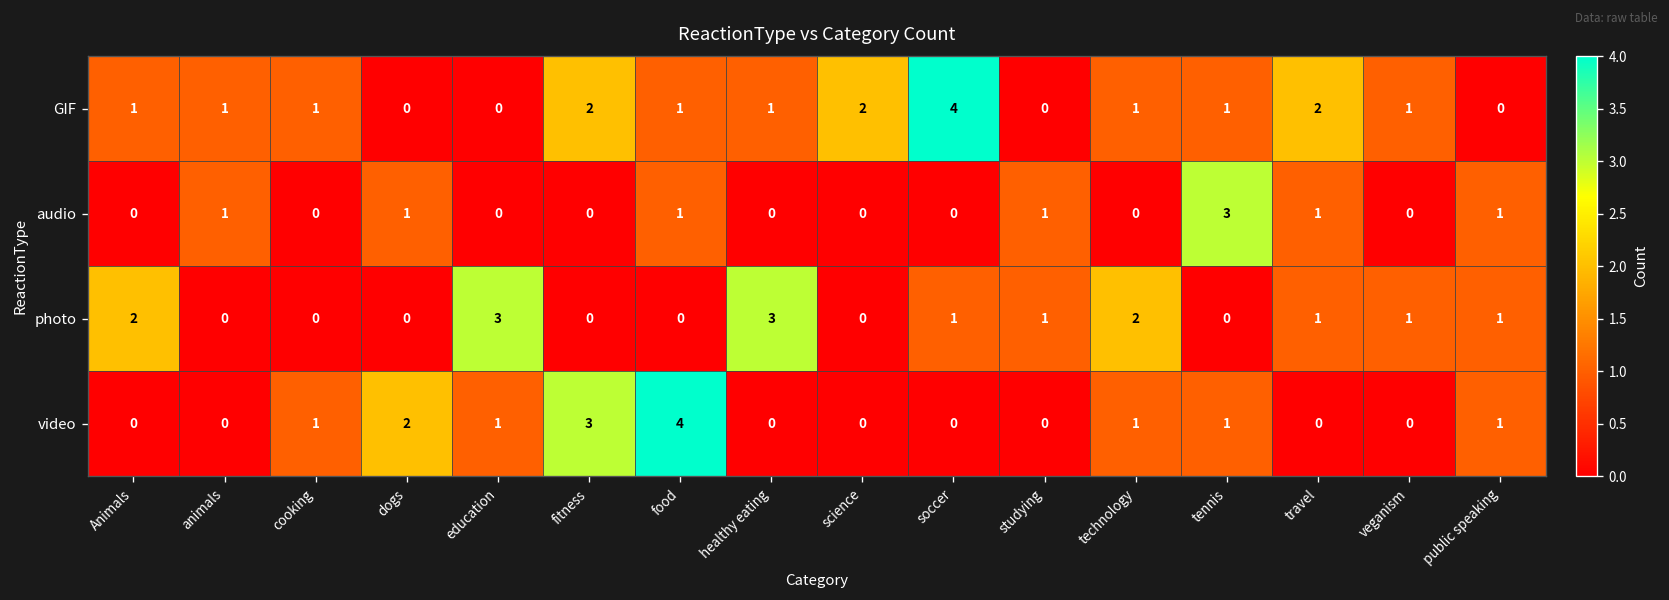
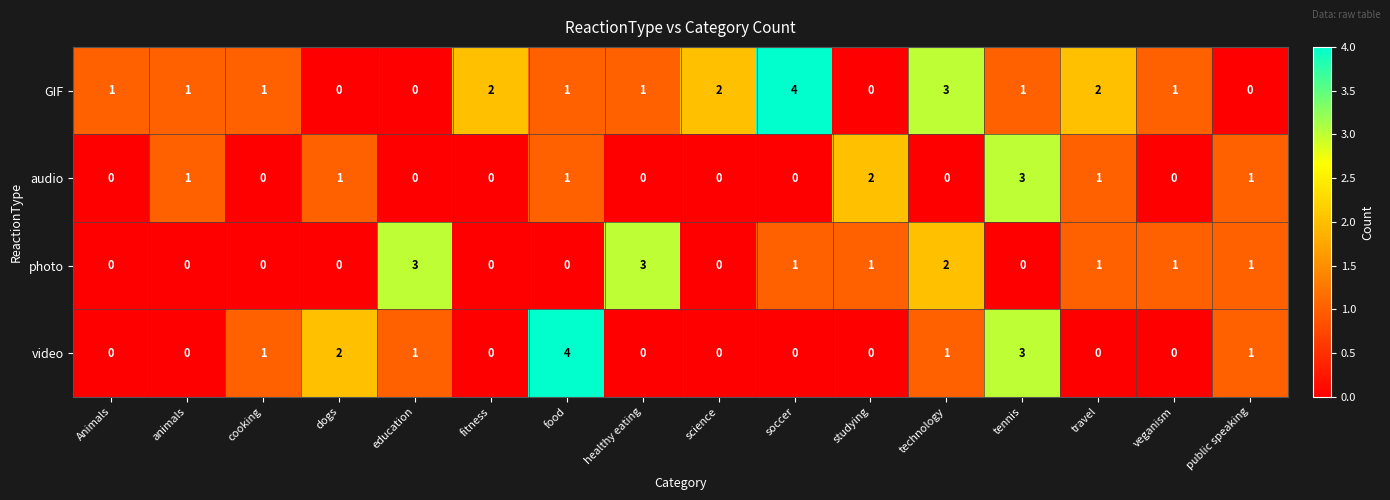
  {
    "GIF": {
      "Animals": 1,
      "animals": 1,
      "cooking": 1,
      "dogs": 0,
      "education": 0,
      "fitness": 2,
      "food": 1,
      "healthy eating": 1,
      "science": 2,
      "soccer": 4,
      "studying": 0,
-     "technology": 1,
+     "technology": 3,
      "tennis": 1,
      "travel": 2,
      "veganism": 1,
      "public speaking": 0
    },
    "audio": {
      "Animals": 0,
      "animals": 1,
      "cooking": 0,
      "dogs": 1,
      "education": 0,
      "fitness": 0,
      "food": 1,
      "healthy eating": 0,
      "science": 0,
      "soccer": 0,
-     "studying": 1,
+     "studying": 2,
      "technology": 0,
      "tennis": 3,
      "travel": 1,
      "veganism": 0,
      "public speaking": 1
    },
    "photo": {
-     "Animals": 2,
+     "Animals": 0,
      "animals": 0,
      "cooking": 0,
      "dogs": 0,
      "education": 3,
      "fitness": 0,
      "food": 0,
      "healthy eating": 3,
      "science": 0,
      "soccer": 1,
      "studying": 1,
      "technology": 2,
      "tennis": 0,
      "travel": 1,
      "veganism": 1,
      "public speaking": 1
    },
    "video": {
      "Animals": 0,
      "animals": 0,
      "cooking": 1,
      "dogs": 2,
      "education": 1,
-     "fitness": 3,
+     "fitness": 0,
      "food": 4,
      "healthy eating": 0,
      "science": 0,
      "soccer": 0,
      "studying": 0,
      "technology": 1,
-     "tennis": 1,
+     "tennis": 3,
      "travel": 0,
      "veganism": 0,
      "public speaking": 1
    }
  }
